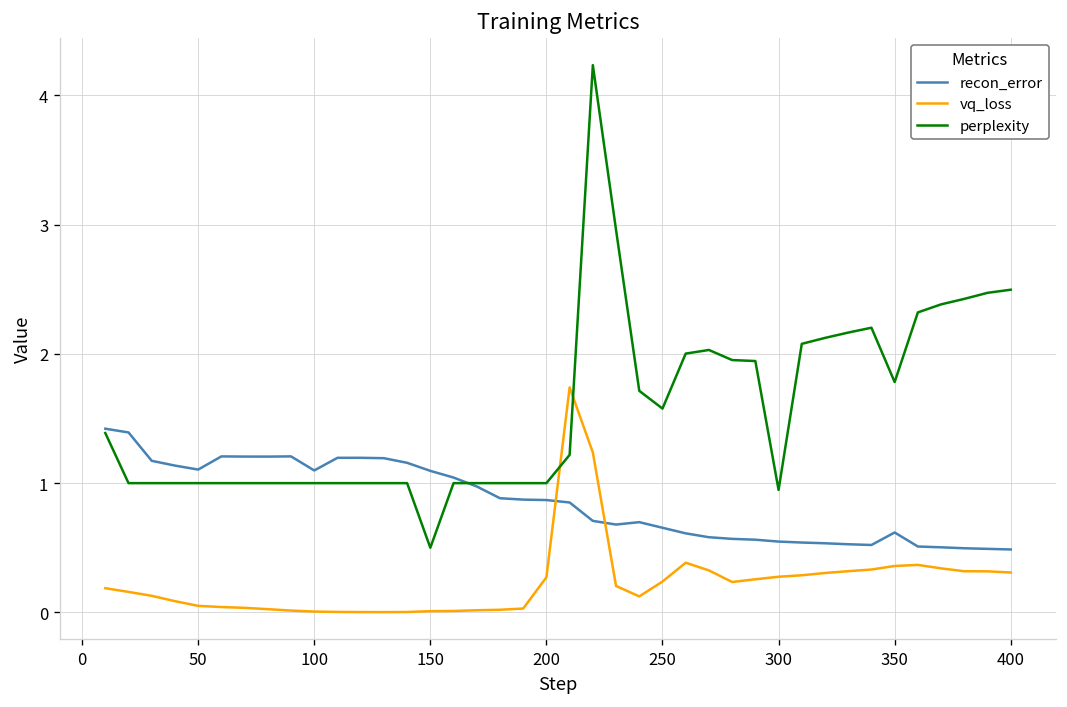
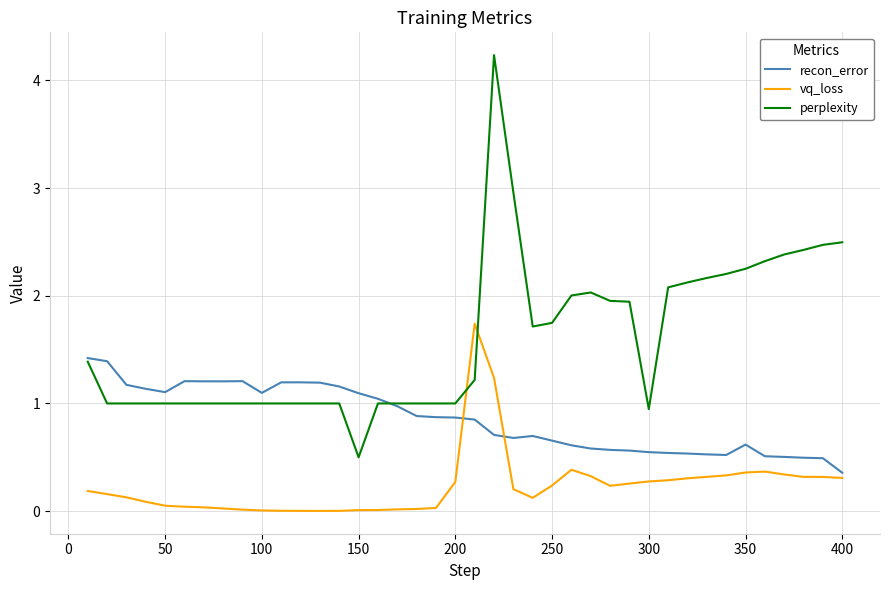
  {
    "recon_error": {
      "50": 1.10,
      "100": 1.10,
      "150": 1.09,
      "200": 0.87,
      "250": 0.65,
      "300": 0.55,
      "350": 0.62,
-     "400": 0.49
+     "400": 0.36
    },
    "vq_loss": {
      "50": 0.05,
      "100": 0.01,
      "150": 0.01,
      "200": 0.27,
      "250": 0.24,
      "300": 0.28,
      "350": 0.36,
      "400": 0.31
    },
    "perplexity": {
      "50": 1.00,
      "100": 1.00,
      "150": 0.50,
      "200": 1.00,
-     "250": 1.58,
+     "250": 1.75,
      "300": 0.95,
-     "350": 1.78,
+     "350": 2.25,
      "400": 2.50
    }
  }
